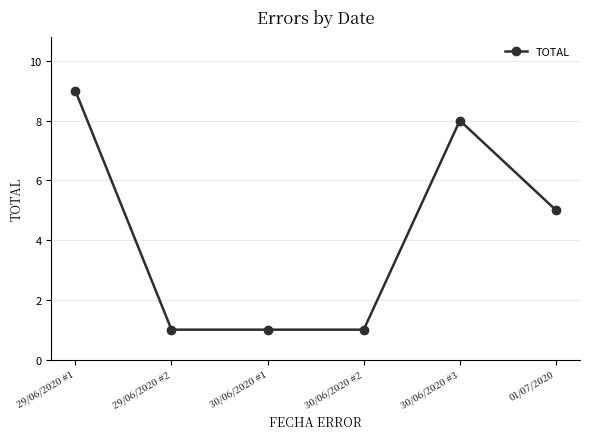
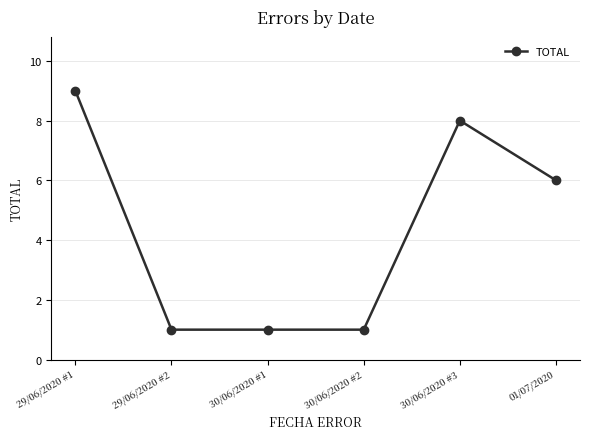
  {
    "29/06/2020 #1": 9,
    "29/06/2020 #2": 1,
    "30/06/2020 #1": 1,
    "30/06/2020 #2": 1,
    "30/06/2020 #3": 8,
-   "01/07/2020": 5
+   "01/07/2020": 6
  }
